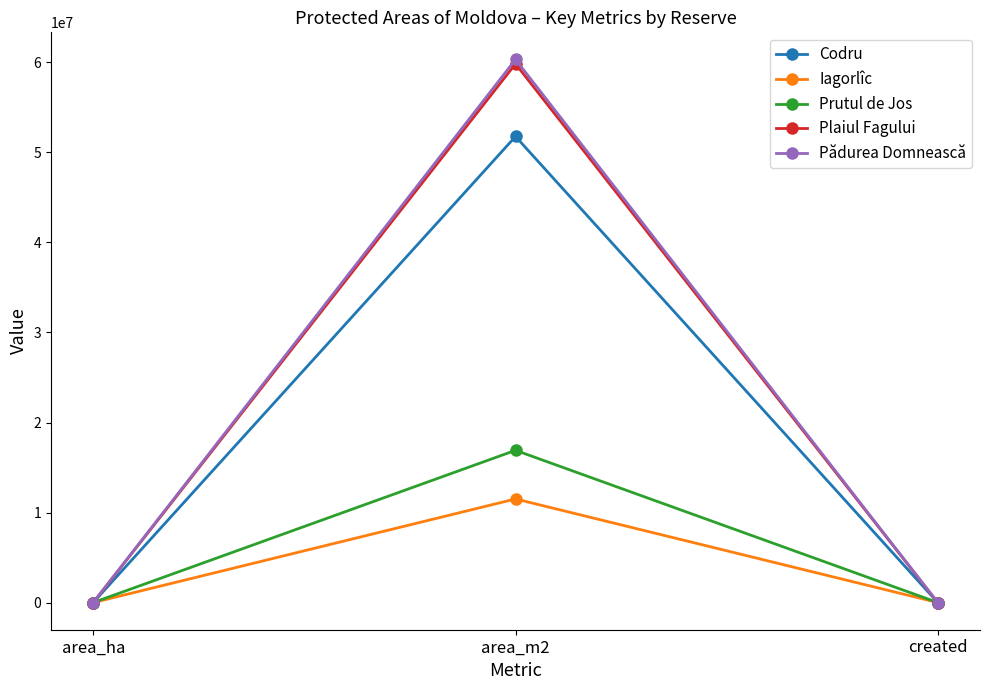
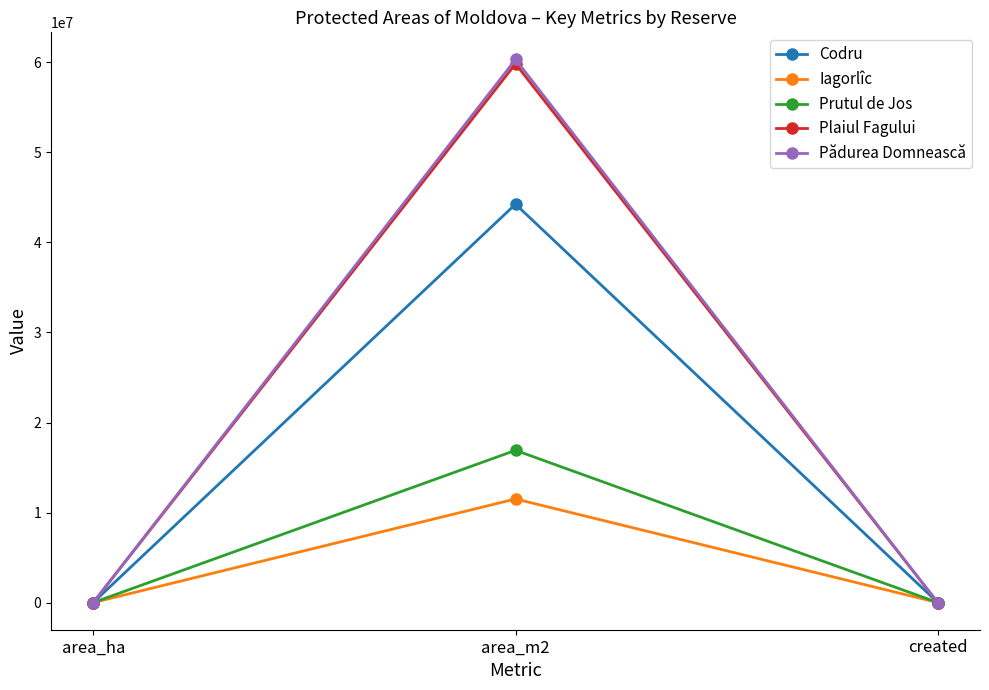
  {
    "Codru": {
-     "area_m2": 52000000
+     "area_m2": 44000000
    },
    "Iagorlîc": {
      "area_m2": 12000000
    },
    "Prutul de Jos": {
      "area_m2": 17000000
    },
    "Plaiul Fagului": {
      "area_m2": 60000000
    },
    "Pădurea Domnească": {
      "area_m2": 60000000
    }
  }
